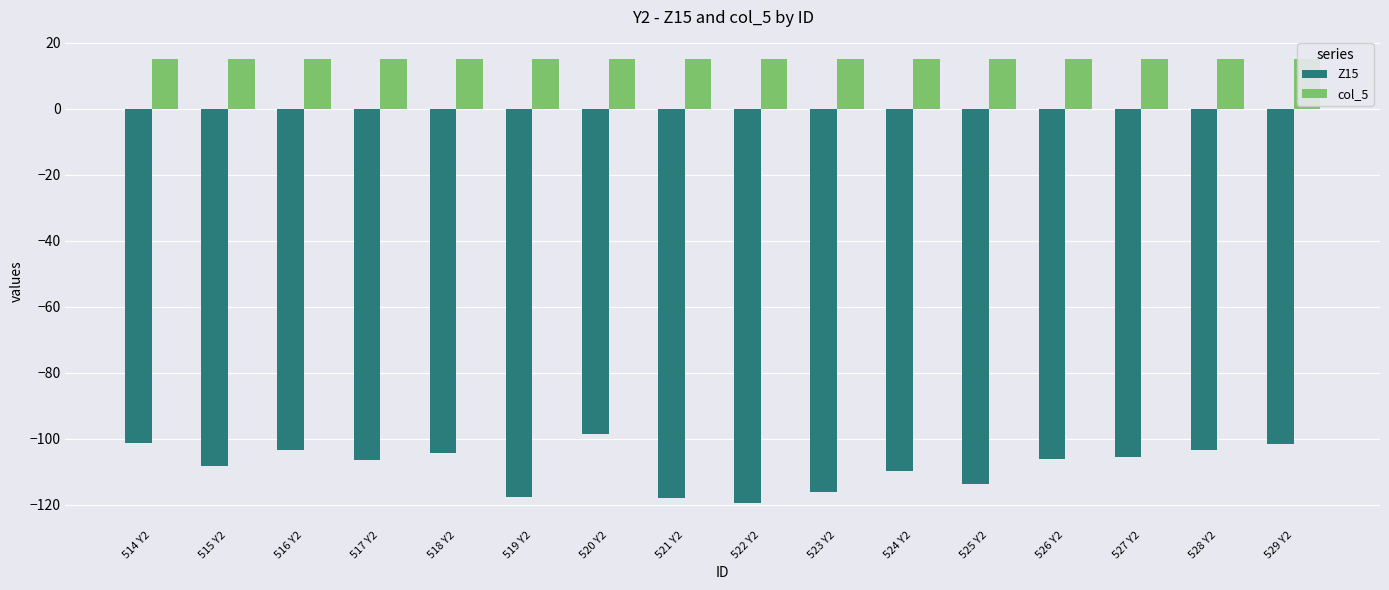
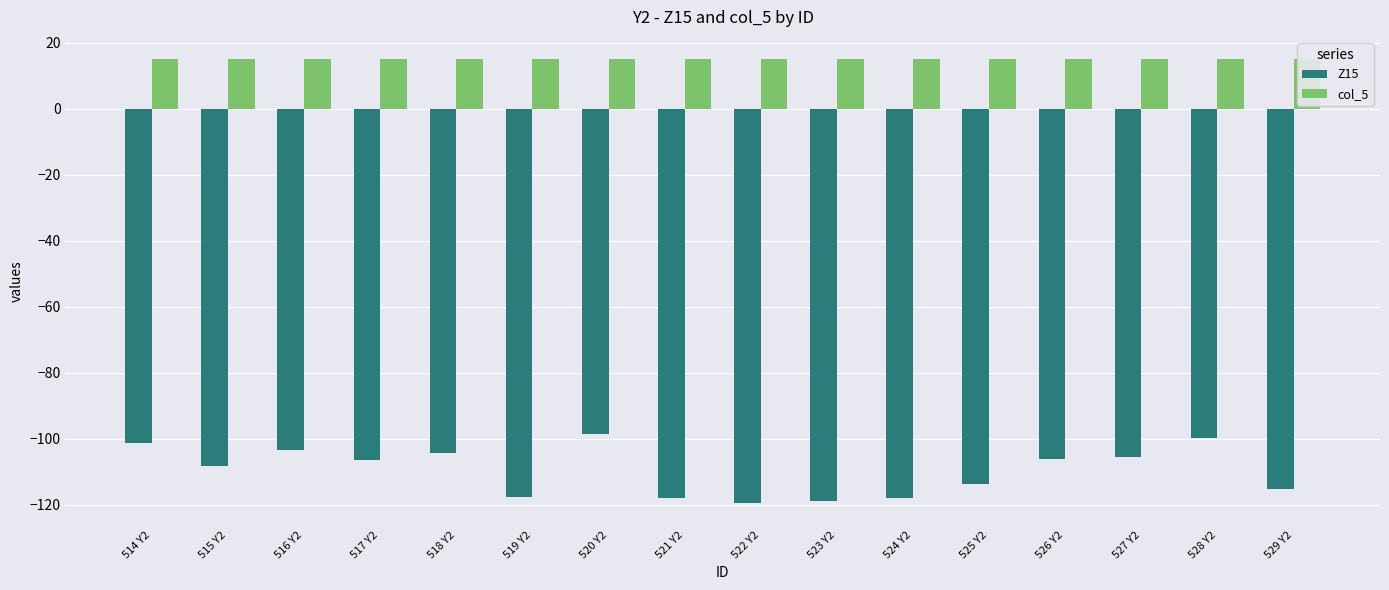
  {
    "Z15": {
      "514 Y2": -101,
      "515 Y2": -108,
      "516 Y2": -103,
      "517 Y2": -107,
      "518 Y2": -104,
      "519 Y2": -118,
      "520 Y2": -98,
      "521 Y2": -118,
      "522 Y2": -119,
-     "523 Y2": -116,
-     "524 Y2": -110,
+     "523 Y2": -119,
+     "524 Y2": -118,
      "525 Y2": -114,
      "526 Y2": -106,
      "527 Y2": -106,
-     "528 Y2": -103,
-     "529 Y2": -102
+     "528 Y2": -100,
+     "529 Y2": -115
    },
    "col_5": {
      "514 Y2": 15,
      "515 Y2": 15,
      "516 Y2": 15,
      "517 Y2": 15,
      "518 Y2": 15,
      "519 Y2": 15,
      "520 Y2": 15,
      "521 Y2": 15,
      "522 Y2": 15,
      "523 Y2": 15,
      "524 Y2": 15,
      "525 Y2": 15,
      "526 Y2": 15,
      "527 Y2": 15,
      "528 Y2": 15
    }
  }
